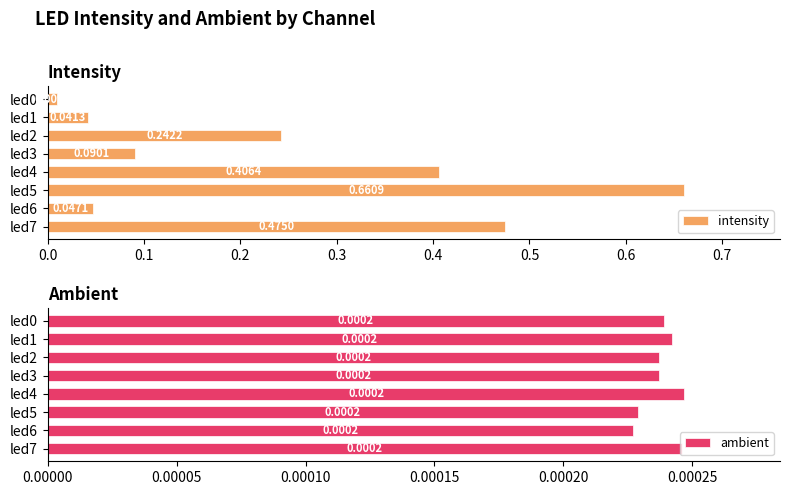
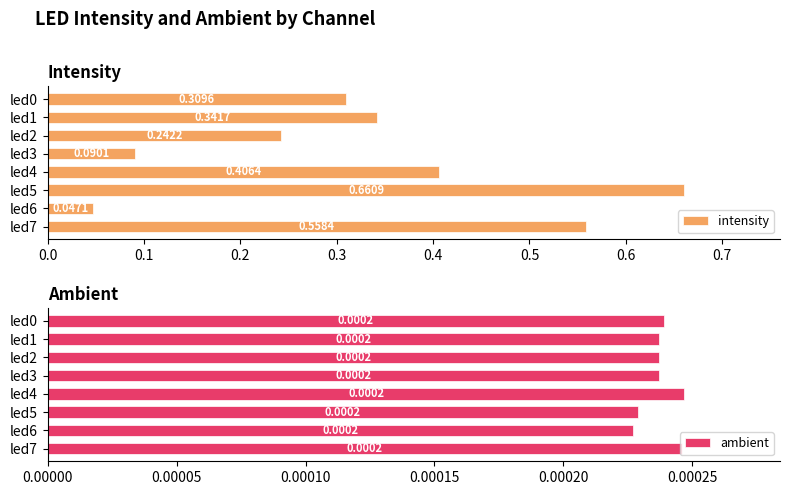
  {
    "Intensity": {
-     "led0": 0.01,
-     "led1": 0.0413,
+     "led0": 0.31,
+     "led1": 0.3417,
      "led2": 0.2422,
      "led3": 0.0901,
      "led4": 0.4064,
      "led5": 0.6609,
      "led6": 0.0471,
-     "led7": 0.4750
+     "led7": 0.5584
    },
    "Ambient": {
-     "led1": 0.000242
+     "led1": 0.000237
    }
  }
